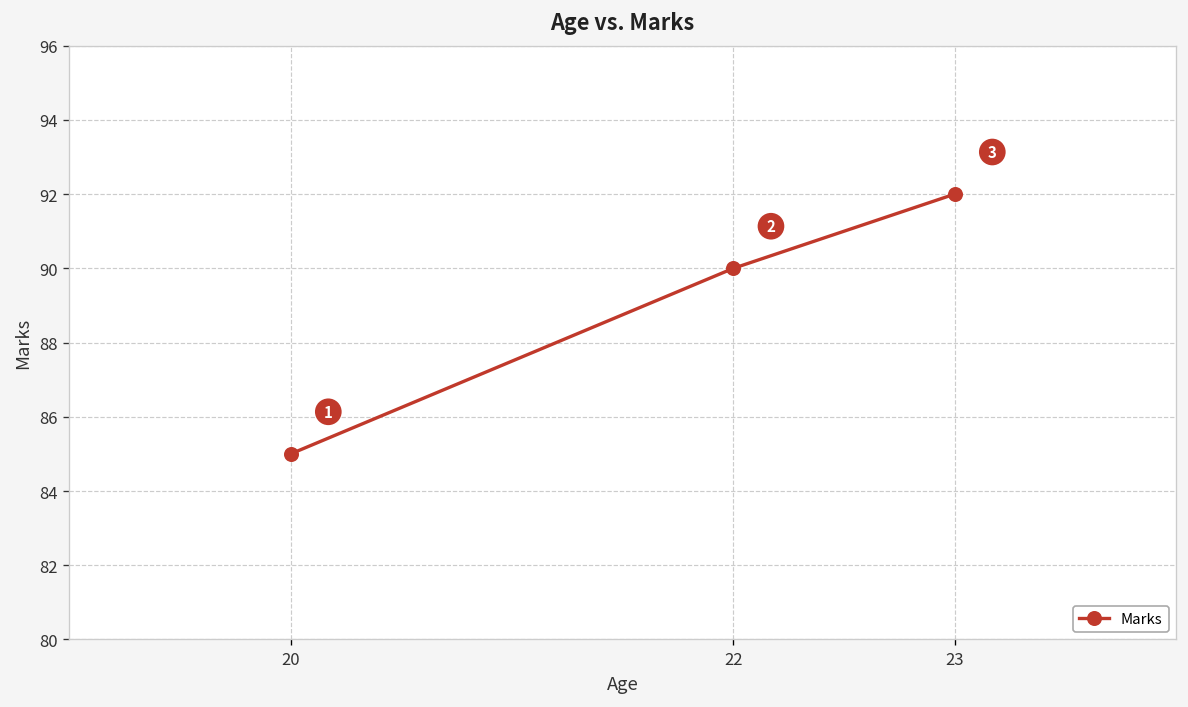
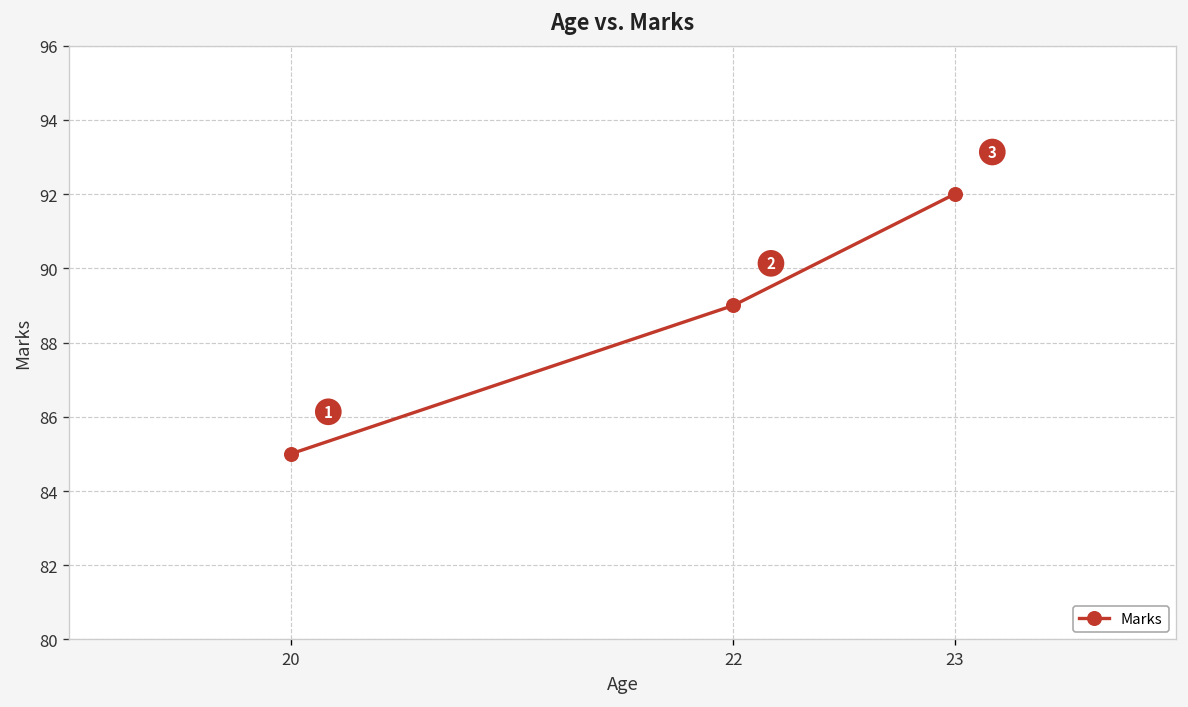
  {
    "20": 85,
-   "22": 90,
+   "22": 89,
    "23": 92
  }
